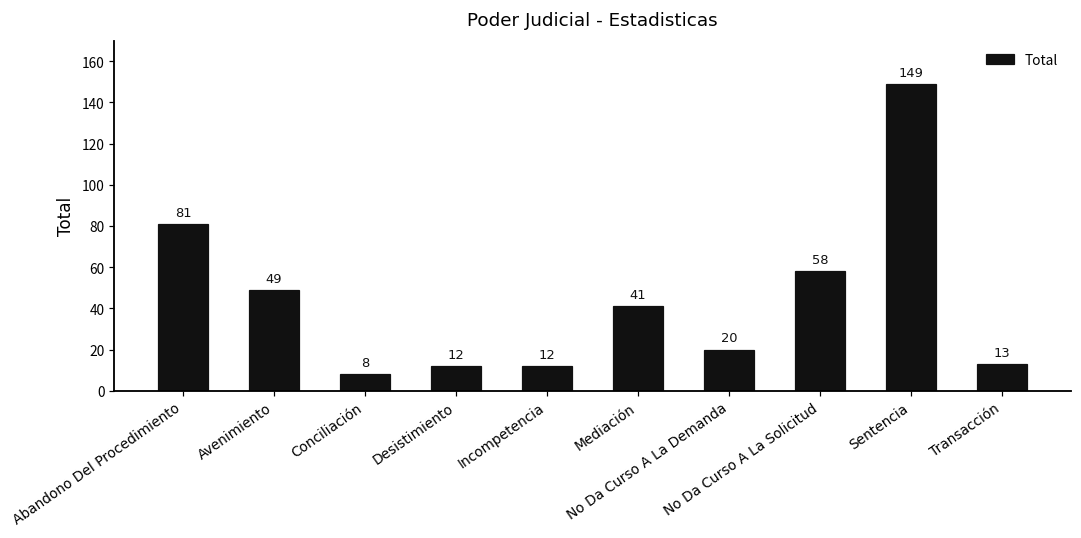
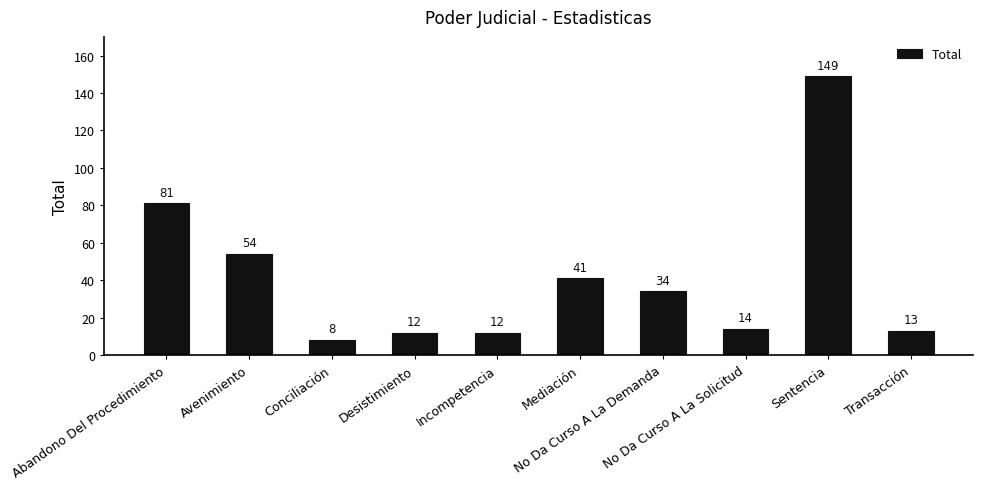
  {
    "Abandono Del Procedimiento": 81,
-   "Avenimiento": 49,
+   "Avenimiento": 54,
    "Conciliación": 8,
    "Desistimiento": 12,
    "Incompetencia": 12,
    "Mediación": 41,
-   "No Da Curso A La Demanda": 20,
-   "No Da Curso A La Solicitud": 58,
+   "No Da Curso A La Demanda": 34,
+   "No Da Curso A La Solicitud": 14,
    "Sentencia": 149,
    "Transacción": 13
  }
